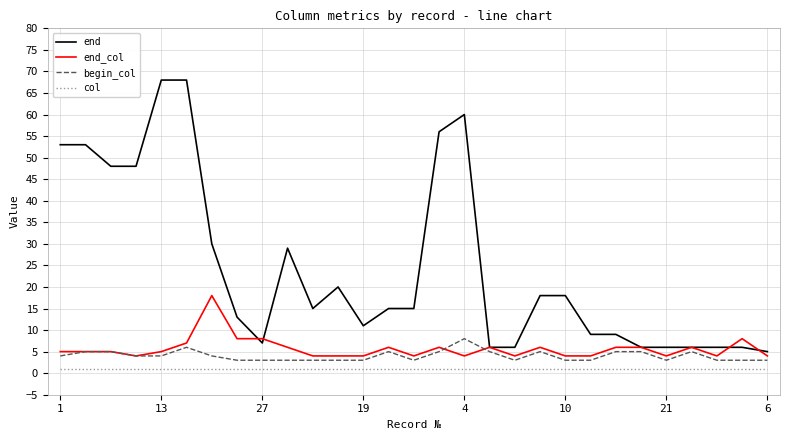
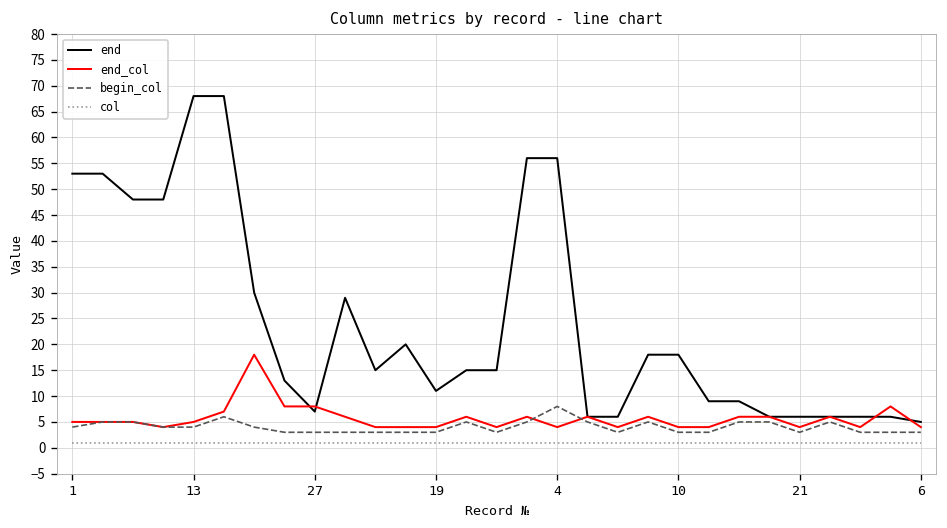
  {
    "end": {
-     "4": 60
+     "4": 56
    },
    "end_col": {
      "4": 4
    },
    "begin_col": {
      "4": 8
    },
    "col": {
      "4": 1
    }
  }
